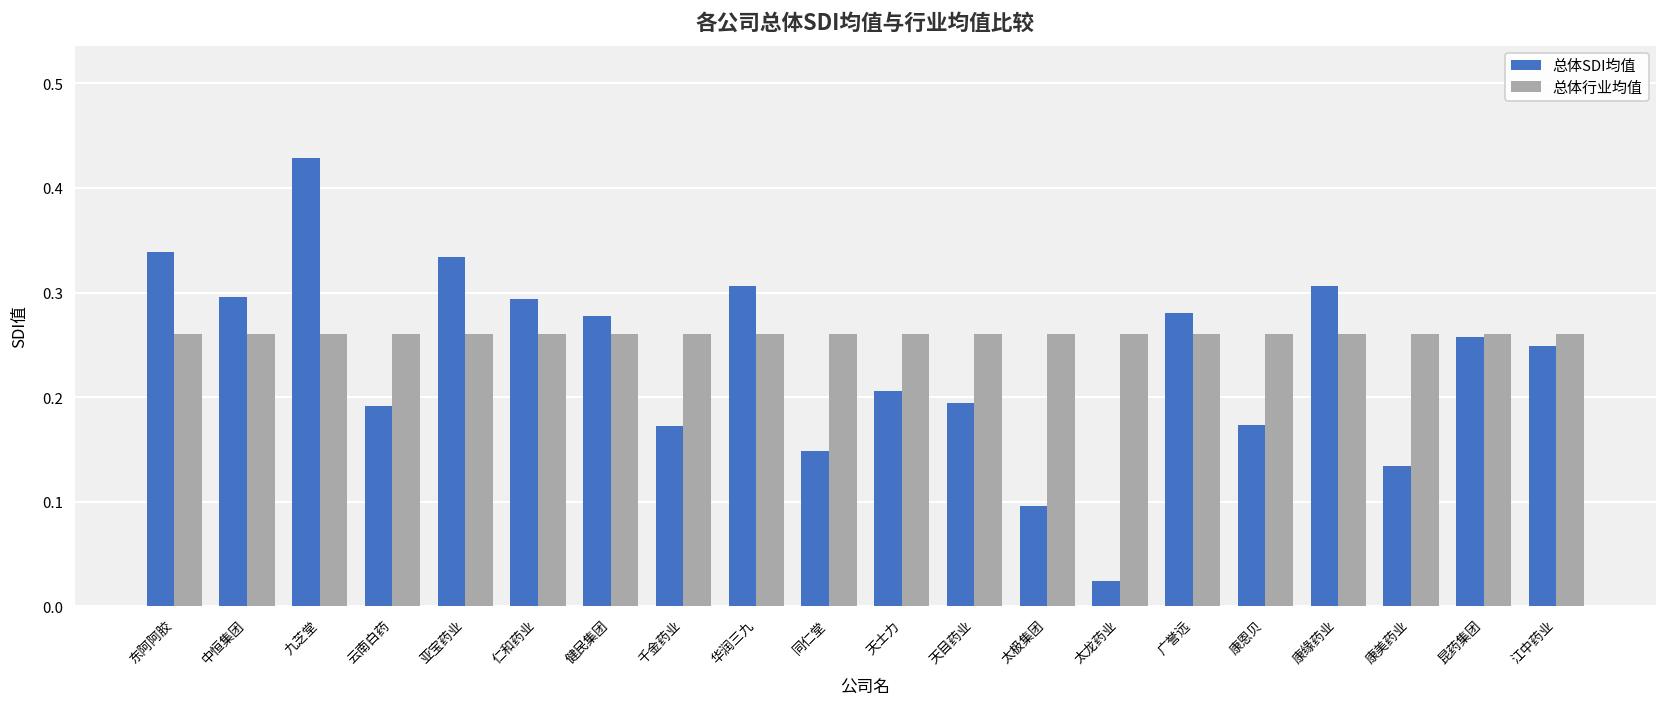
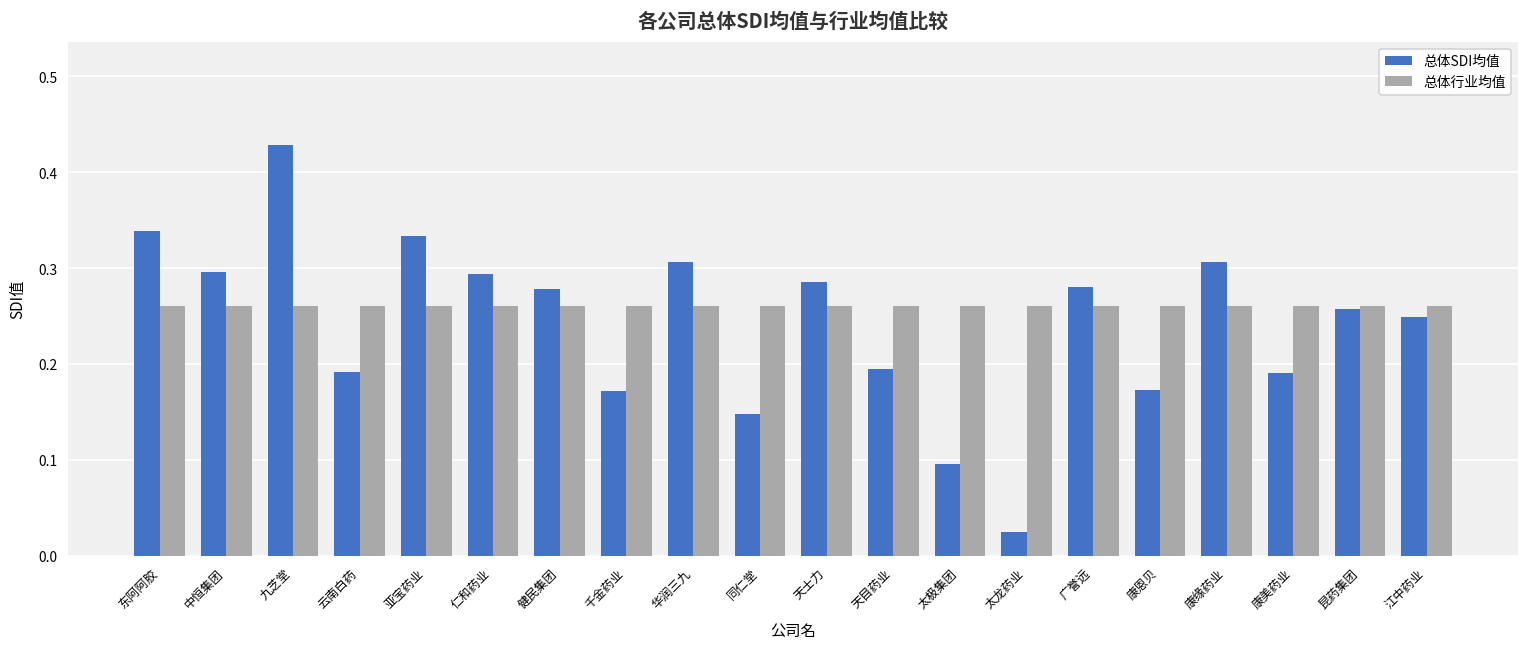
  {
    "总体SDI均值": {
      "东阿阿胶": 0.34,
      "中恒集团": 0.30,
      "九芝堂": 0.43,
      "云南白药": 0.19,
      "亚宝药业": 0.33,
      "仁和药业": 0.29,
      "健民集团": 0.28,
      "千金药业": 0.17,
      "华润三九": 0.31,
      "同仁堂": 0.15,
-     "天士力": 0.21,
+     "天士力": 0.29,
      "天目药业": 0.19,
      "太极集团": 0.10,
      "太龙药业": 0.02,
      "广誉远": 0.28,
      "康恩贝": 0.17,
      "康缘药业": 0.31,
-     "康美药业": 0.13,
+     "康美药业": 0.19,
      "昆药集团": 0.26,
      "江中药业": 0.25
    },
    "总体行业均值": {
      "东阿阿胶": 0.26,
      "中恒集团": 0.26,
      "九芝堂": 0.26,
      "云南白药": 0.26,
      "亚宝药业": 0.26,
      "仁和药业": 0.26,
      "健民集团": 0.26,
      "千金药业": 0.26,
      "华润三九": 0.26,
      "同仁堂": 0.26,
      "天士力": 0.26,
      "天目药业": 0.26,
      "太极集团": 0.26,
      "太龙药业": 0.26,
      "广誉远": 0.26,
      "康恩贝": 0.26,
      "康缘药业": 0.26,
      "康美药业": 0.26,
      "昆药集团": 0.26,
      "江中药业": 0.26
    }
  }
